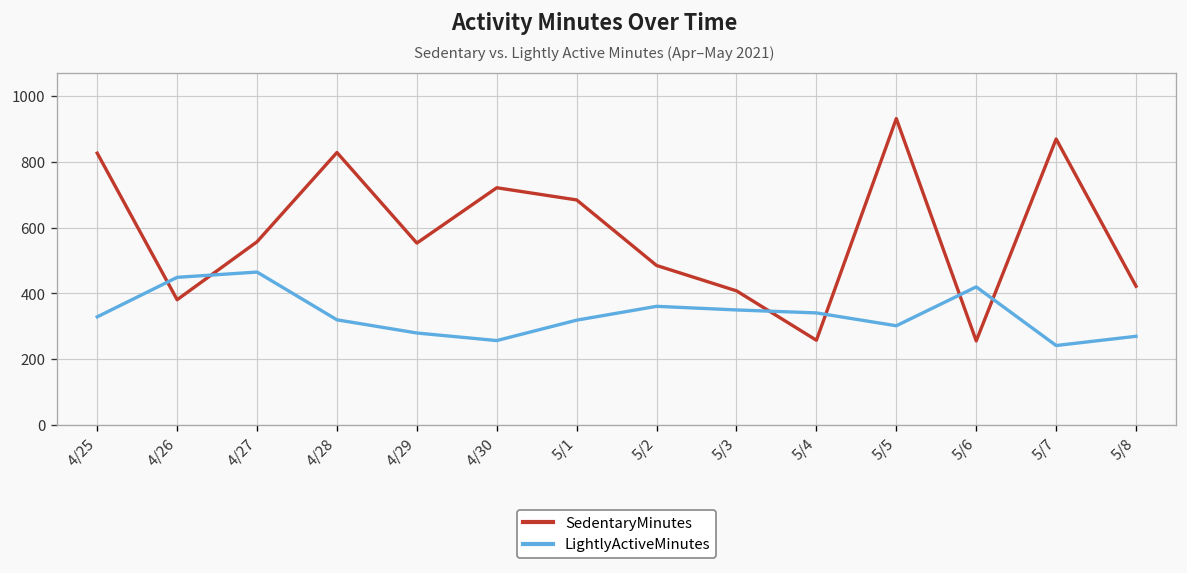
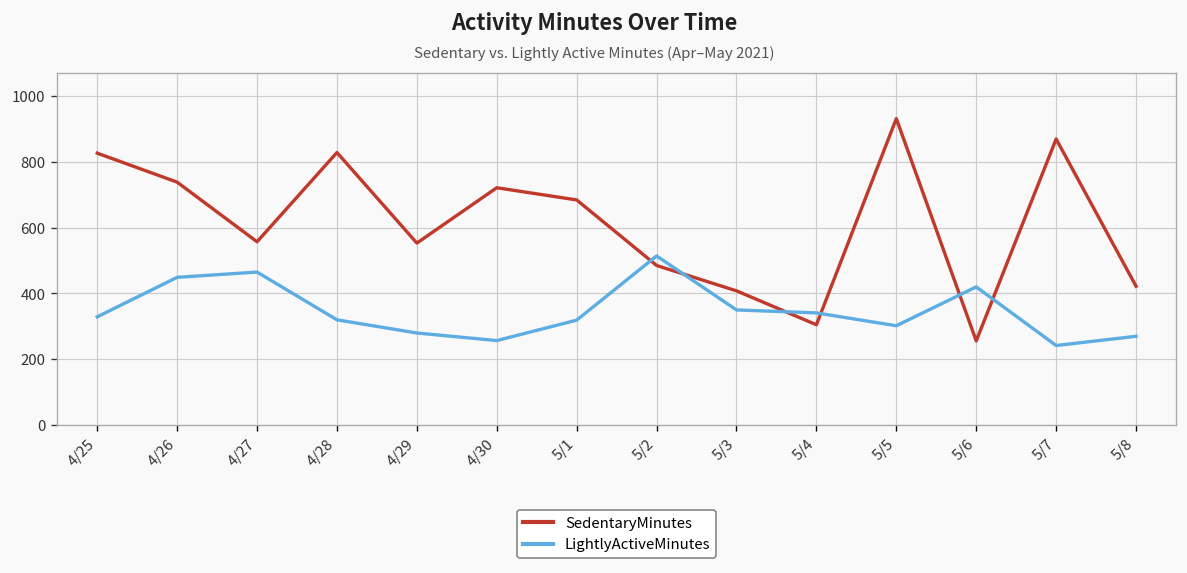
  {
    "SedentaryMinutes": {
      "4/25": 830,
-     "4/26": 380,
+     "4/26": 740,
      "4/27": 560,
      "4/28": 830,
      "4/29": 550,
      "4/30": 720,
      "5/1": 680,
      "5/2": 490,
      "5/3": 410,
-     "5/4": 260,
+     "5/4": 310,
      "5/5": 930,
      "5/6": 260,
      "5/7": 870,
      "5/8": 420
    },
    "LightlyActiveMinutes": {
      "4/25": 330,
      "4/26": 450,
      "4/27": 470,
      "4/28": 320,
      "4/29": 280,
      "4/30": 260,
      "5/1": 320,
-     "5/2": 360,
+     "5/2": 510,
      "5/3": 350,
      "5/4": 340,
      "5/5": 300,
      "5/6": 420,
      "5/7": 240,
      "5/8": 270
    }
  }
